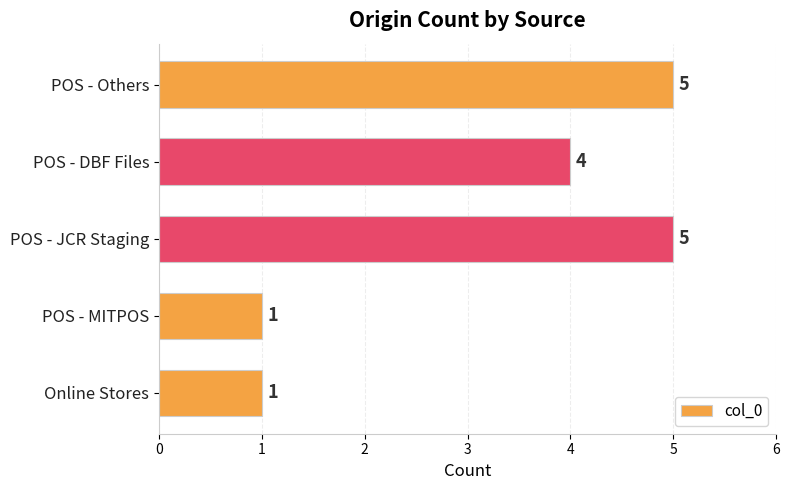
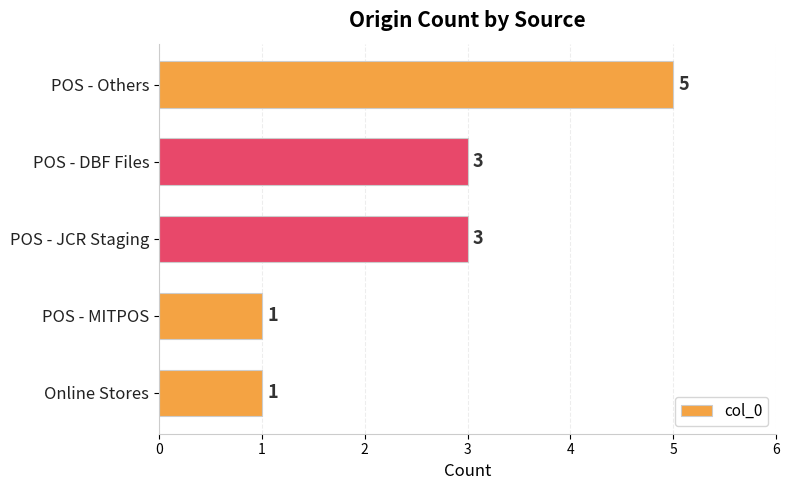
  {
    "POS - Others": 5,
-   "POS - DBF Files": 4,
-   "POS - JCR Staging": 5,
+   "POS - DBF Files": 3,
+   "POS - JCR Staging": 3,
    "POS - MITPOS": 1,
    "Online Stores": 1
  }
